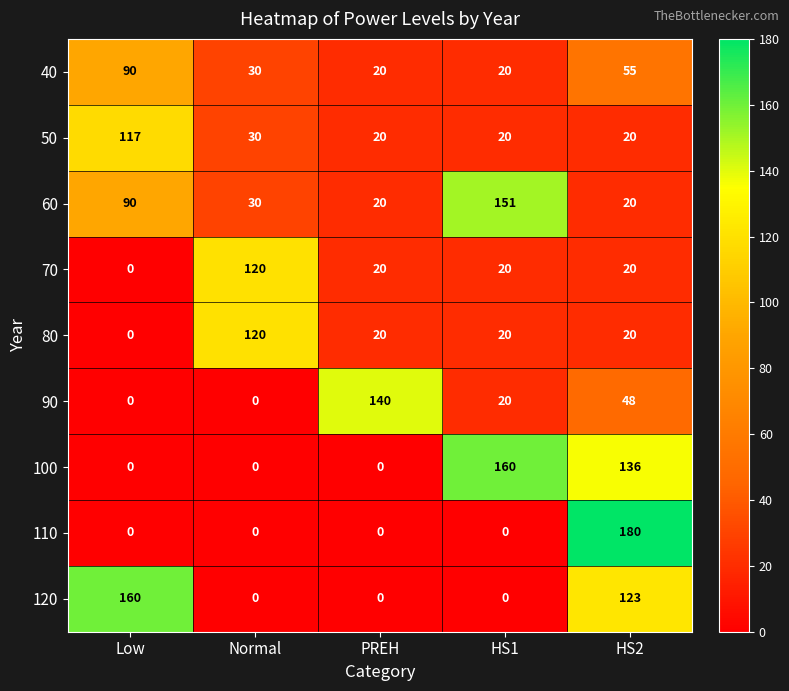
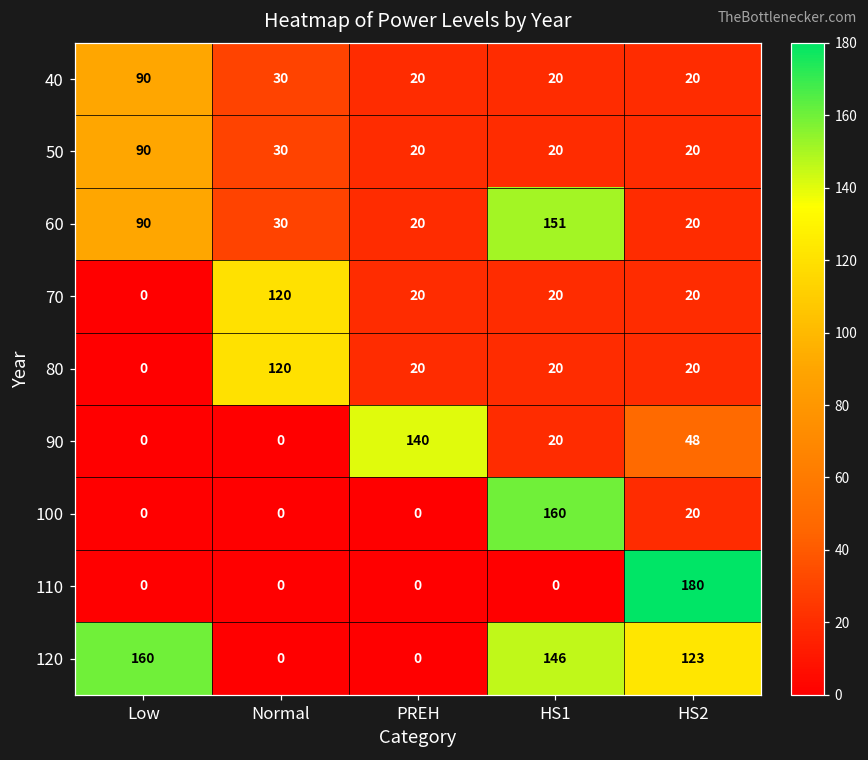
  {
    "40": {
      "Low": 90,
      "Normal": 30,
      "PREH": 20,
      "HS1": 20,
-     "HS2": 55
+     "HS2": 20
    },
    "50": {
-     "Low": 117,
+     "Low": 90,
      "Normal": 30,
      "PREH": 20,
      "HS1": 20,
      "HS2": 20
    },
    "60": {
      "Low": 90,
      "Normal": 30,
      "PREH": 20,
      "HS1": 151,
      "HS2": 20
    },
    "70": {
      "Low": 0,
      "Normal": 120,
      "PREH": 20,
      "HS1": 20,
      "HS2": 20
    },
    "80": {
      "Low": 0,
      "Normal": 120,
      "PREH": 20,
      "HS1": 20,
      "HS2": 20
    },
    "90": {
      "Low": 0,
      "Normal": 0,
      "PREH": 140,
      "HS1": 20,
      "HS2": 48
    },
    "100": {
      "Low": 0,
      "Normal": 0,
      "PREH": 0,
      "HS1": 160,
-     "HS2": 136
+     "HS2": 20
    },
    "110": {
      "Low": 0,
      "Normal": 0,
      "PREH": 0,
      "HS1": 0,
      "HS2": 180
    },
    "120": {
      "Low": 160,
      "Normal": 0,
      "PREH": 0,
-     "HS1": 0,
+     "HS1": 146,
      "HS2": 123
    }
  }
